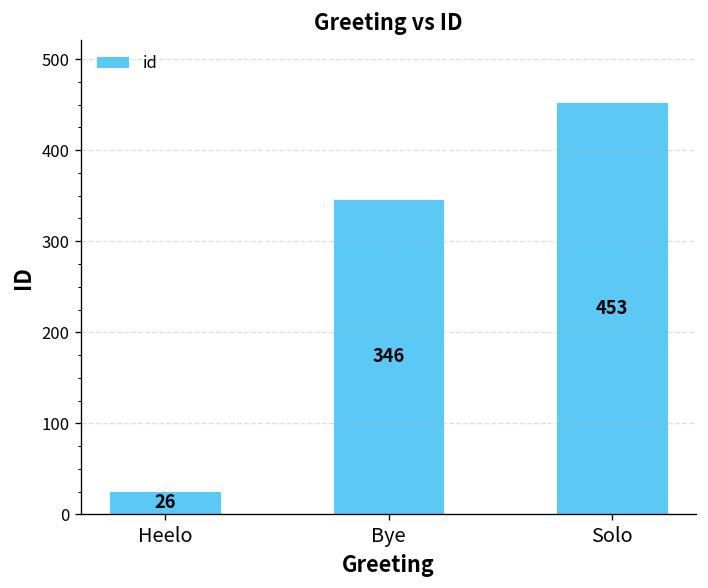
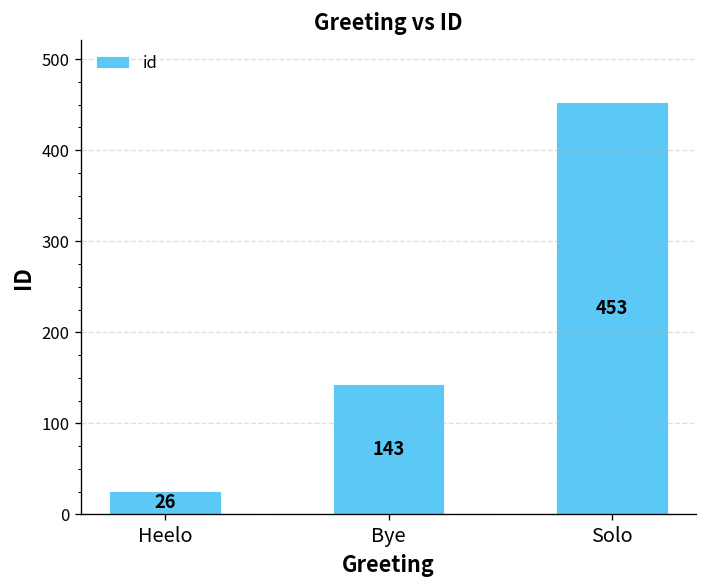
  {
    "Heelo": 26,
-   "Bye": 346,
+   "Bye": 143,
    "Solo": 453
  }
